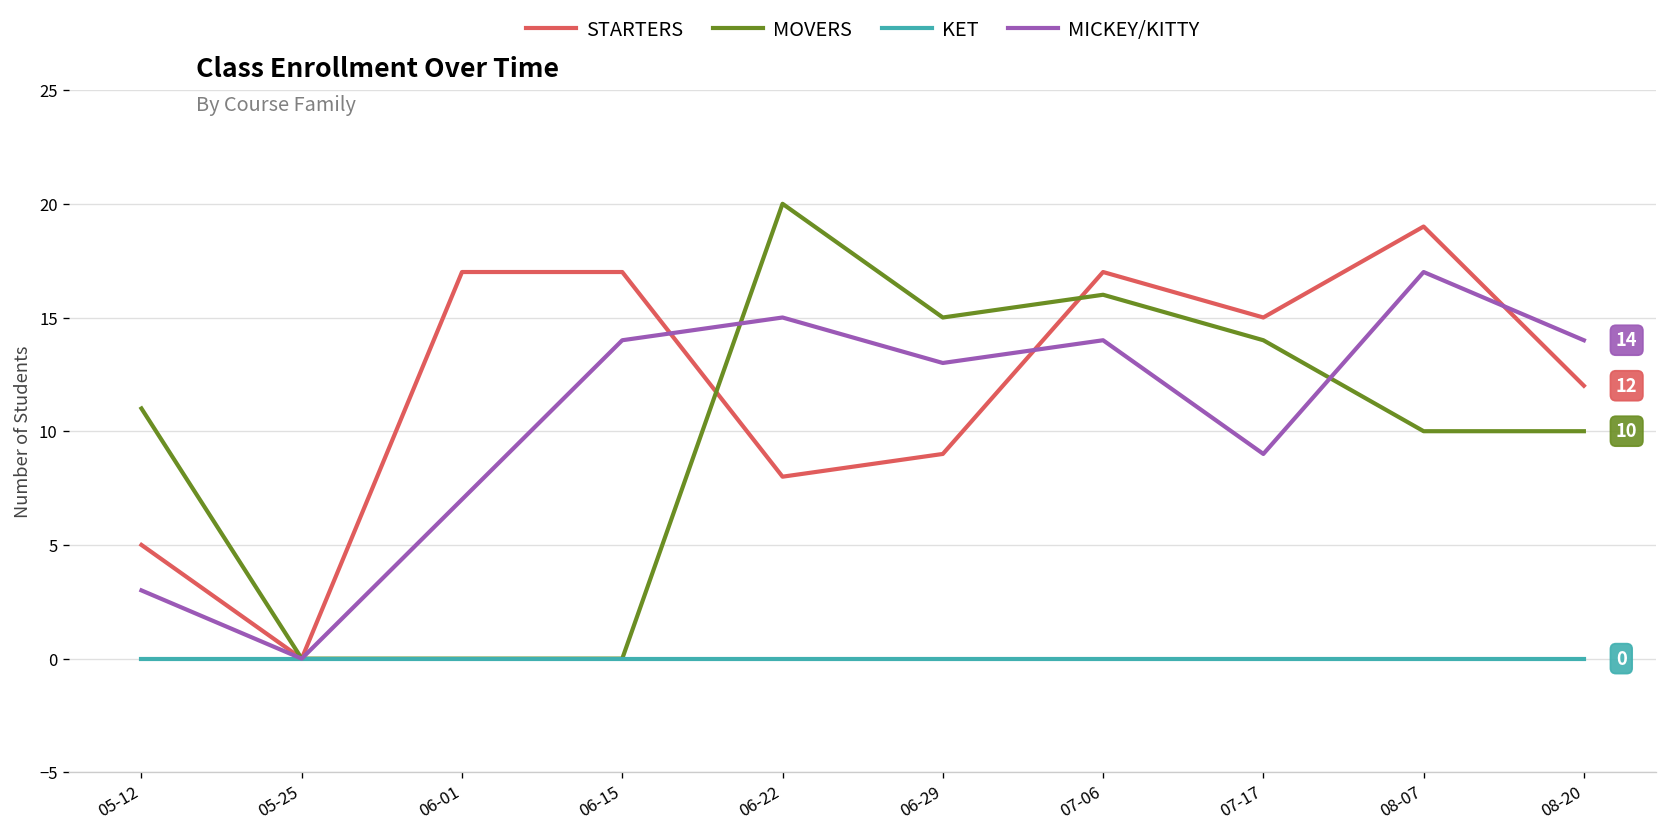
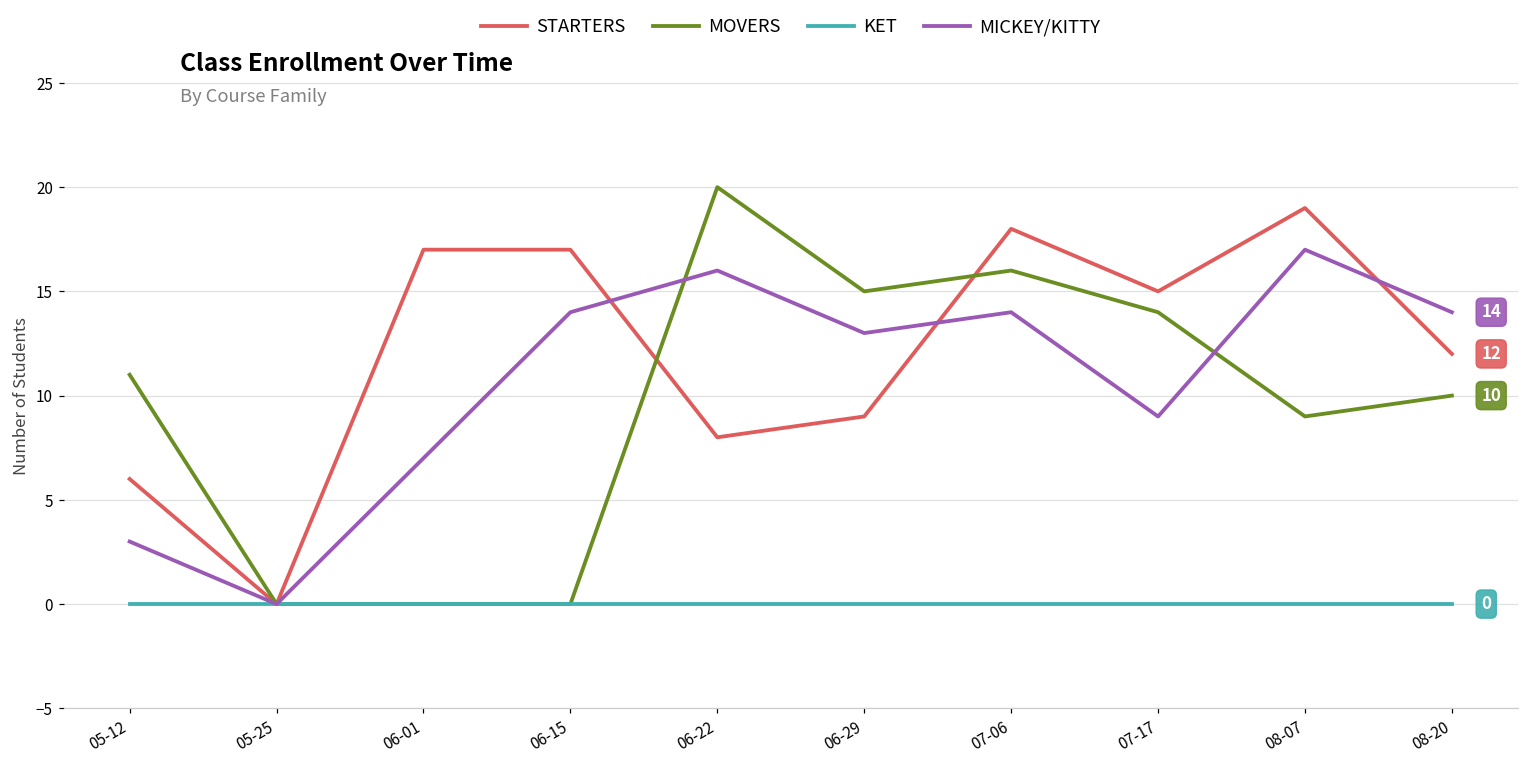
  {
    "STARTERS": {
-     "05-12": 5,
+     "05-12": 6,
      "06-01": 17,
      "06-15": 17,
      "06-22": 8,
      "06-29": 9,
-     "07-06": 17,
+     "07-06": 18,
      "07-17": 15,
      "08-07": 19
    },
    "MOVERS": {
      "05-12": 11,
      "06-22": 20,
      "06-29": 15,
      "07-06": 16,
      "07-17": 14,
-     "08-07": 10
+     "08-07": 9
    },
    "KET": {
      "05-12": 0,
      "06-22": 0,
      "06-29": 0,
      "07-06": 0,
      "07-17": 0,
      "08-07": 0
    },
    "MICKEY/KITTY": {
      "05-12": 3,
      "06-01": 7,
      "06-15": 14,
-     "06-22": 15,
+     "06-22": 16,
      "06-29": 13,
      "07-06": 14,
      "07-17": 9,
      "08-07": 17
    }
  }
